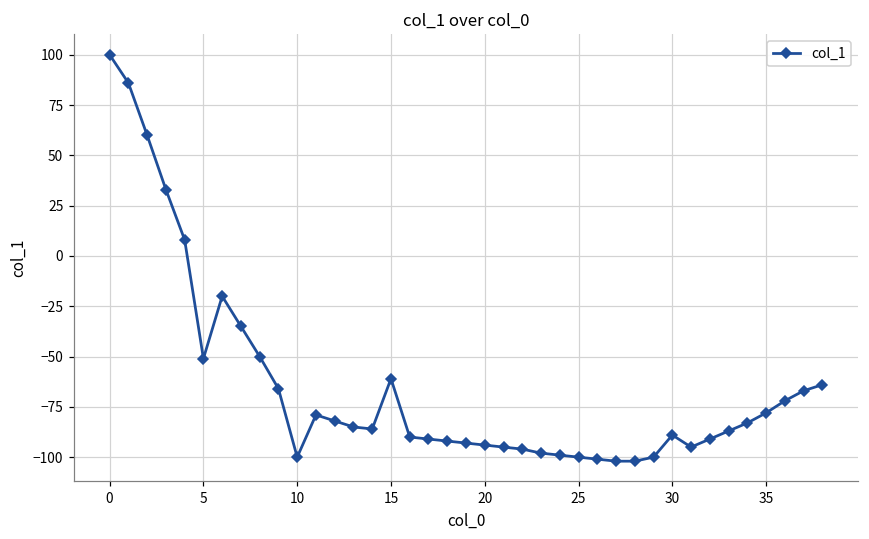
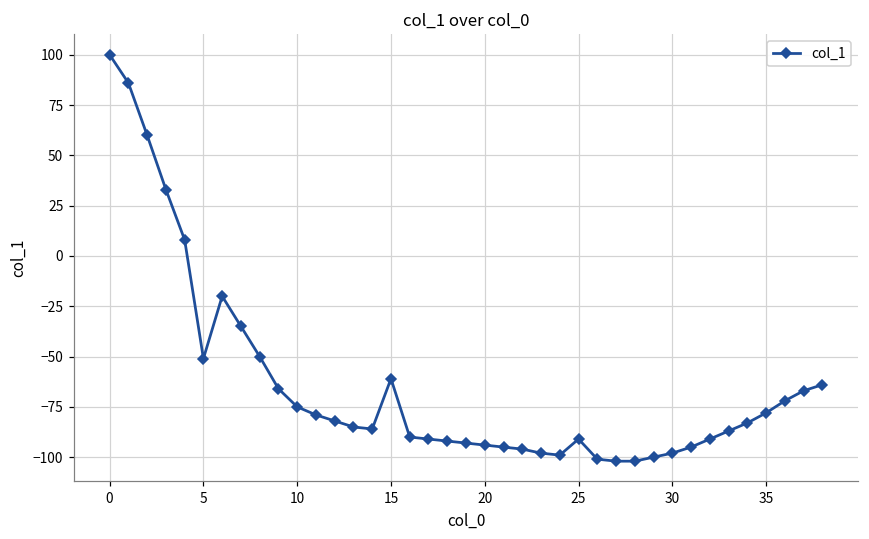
  {
    "0": 100,
    "5": -51,
-   "10": -100,
+   "10": -75,
    "15": -61,
    "20": -94,
-   "25": -100,
-   "30": -89,
+   "25": -91,
+   "30": -98,
    "35": -78
  }
